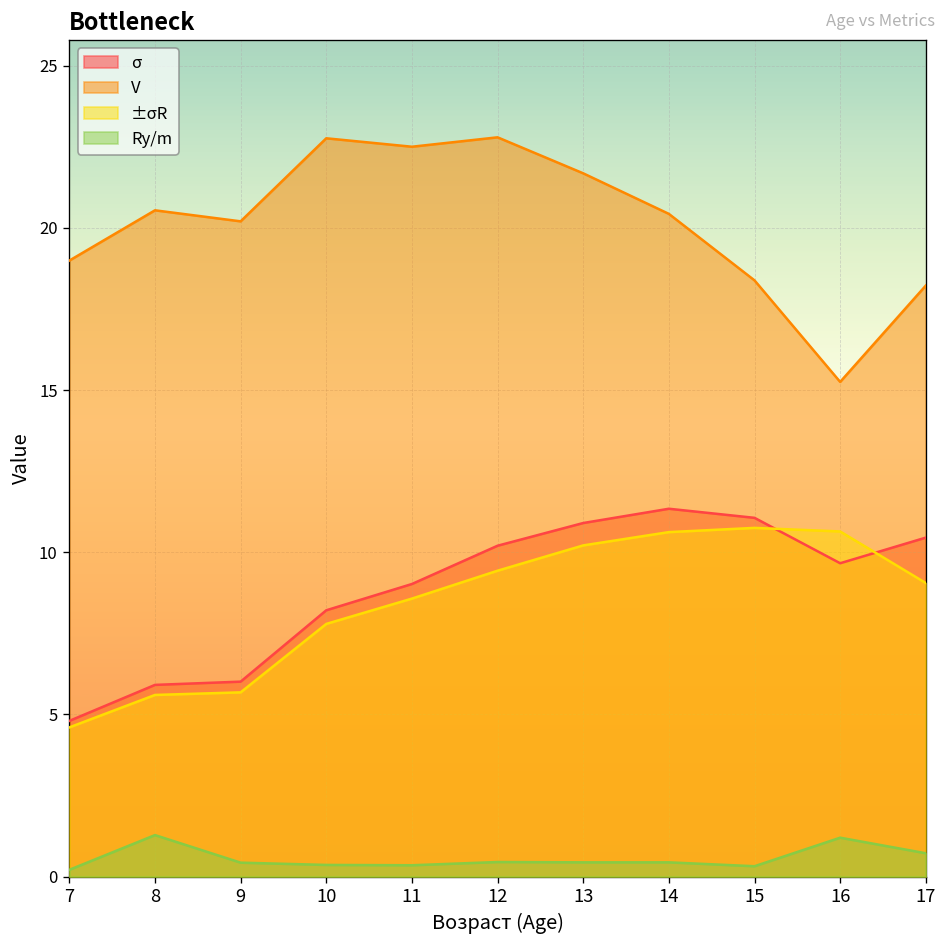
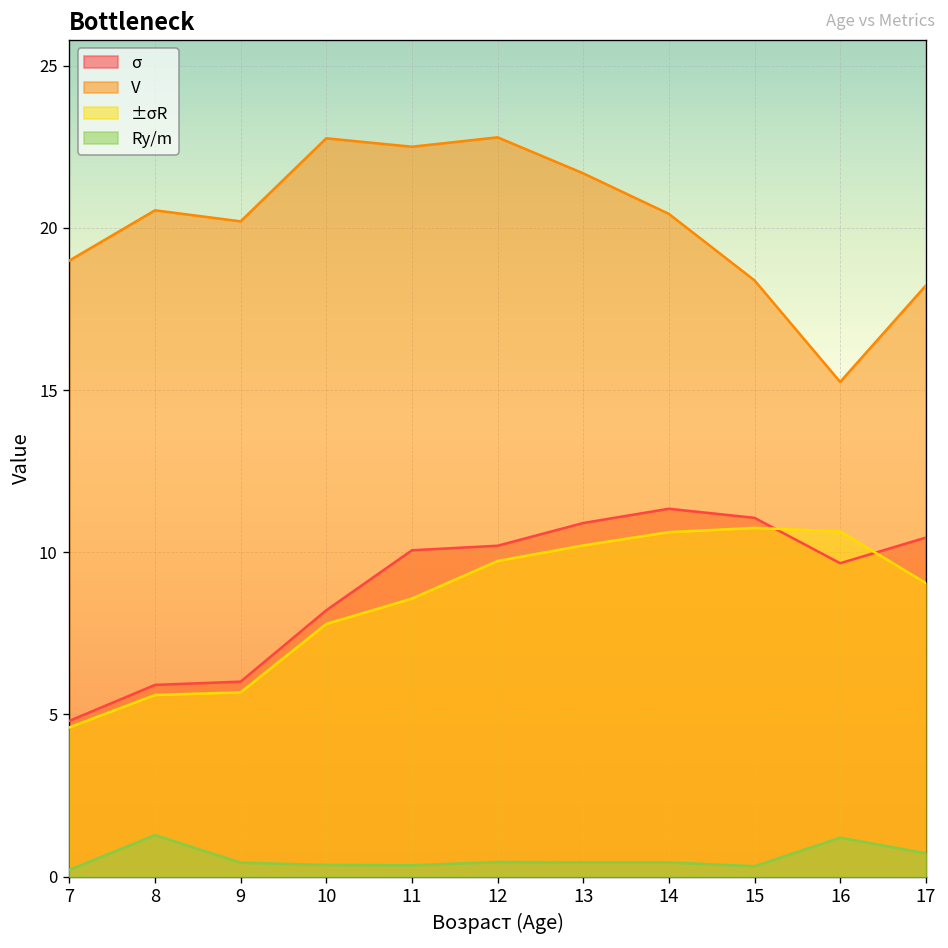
  {
    "σ": {
      "7": 4.8,
      "8": 5.9,
      "9": 6.0,
      "10": 8.2,
-     "11": 9.0,
+     "11": 10.1,
      "12": 10.2,
      "13": 10.9,
      "14": 11.3,
      "15": 11.1,
      "16": 9.7,
      "17": 10.5
    },
    "V": {
      "7": 19.0,
      "8": 20.5,
      "9": 20.2,
      "10": 22.8,
      "11": 22.5,
      "12": 22.8,
      "13": 21.7,
      "14": 20.4,
      "15": 18.4,
      "16": 15.3,
      "17": 18.2
    },
    "±σR": {
      "7": 4.6,
      "8": 5.6,
      "9": 5.7,
      "10": 7.8,
      "11": 8.6,
-     "12": 9.4,
+     "12": 9.7,
      "13": 10.2,
      "14": 10.6,
      "15": 10.8,
      "16": 10.6,
      "17": 9.1
    },
    "Ry/m": {
      "7": 0.2,
      "8": 1.3,
      "9": 0.4,
      "10": 0.4,
      "11": 0.4,
      "12": 0.5,
      "13": 0.4,
      "14": 0.4,
      "15": 0.3,
      "16": 1.2,
      "17": 0.7
    }
  }
